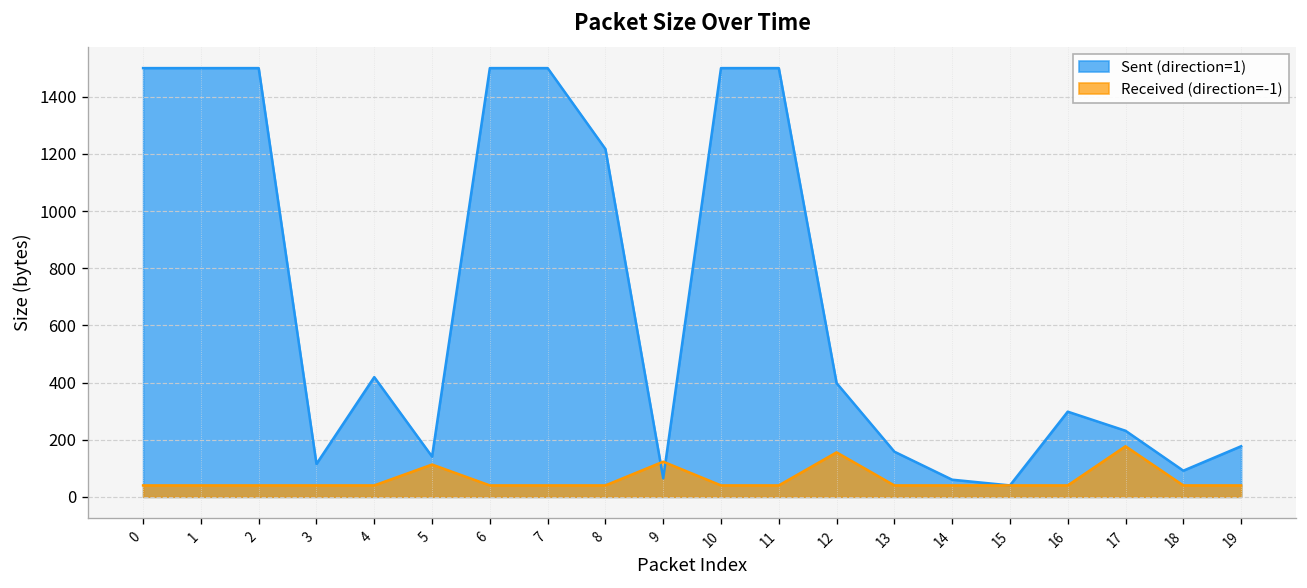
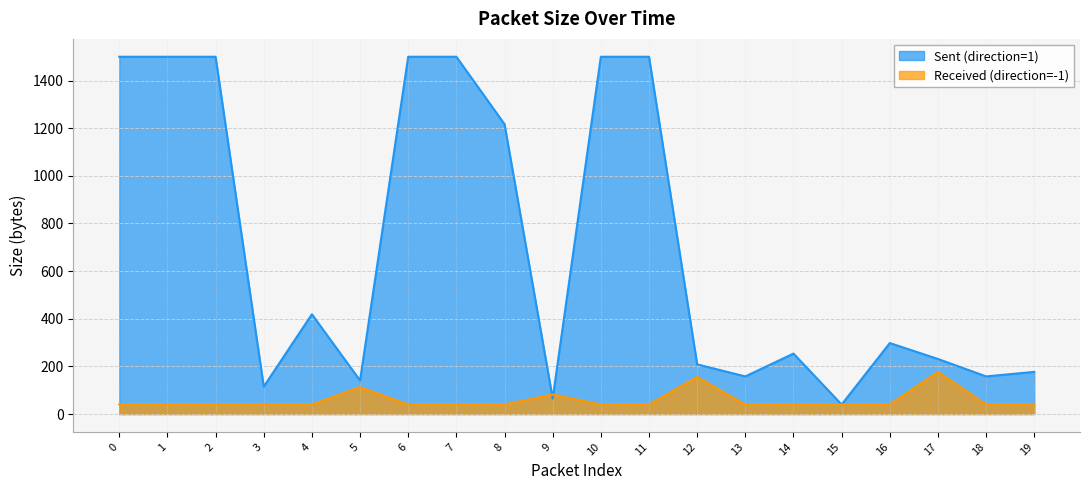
  {
    "Sent (direction=1)": {
      "0": 1500,
      "1": 1500,
      "2": 1500,
      "3": 120,
      "4": 420,
      "5": 140,
      "6": 1500,
      "7": 1500,
      "8": 1220,
      "9": 70,
      "10": 1500,
      "11": 1500,
-     "12": 400,
+     "12": 210,
      "13": 160,
-     "14": 60,
+     "14": 250,
      "16": 300,
      "17": 230,
-     "18": 90,
+     "18": 160,
      "19": 180
    },
    "Received (direction=-1)": {
      "0": 40,
      "1": 40,
      "2": 40,
      "3": 40,
      "4": 40,
      "5": 110,
      "6": 40,
      "7": 40,
      "8": 40,
-     "9": 120,
+     "9": 80,
      "10": 40,
      "11": 40,
      "12": 160,
      "13": 40,
      "14": 40,
      "16": 40,
      "17": 180,
      "18": 40,
      "19": 40
    }
  }
